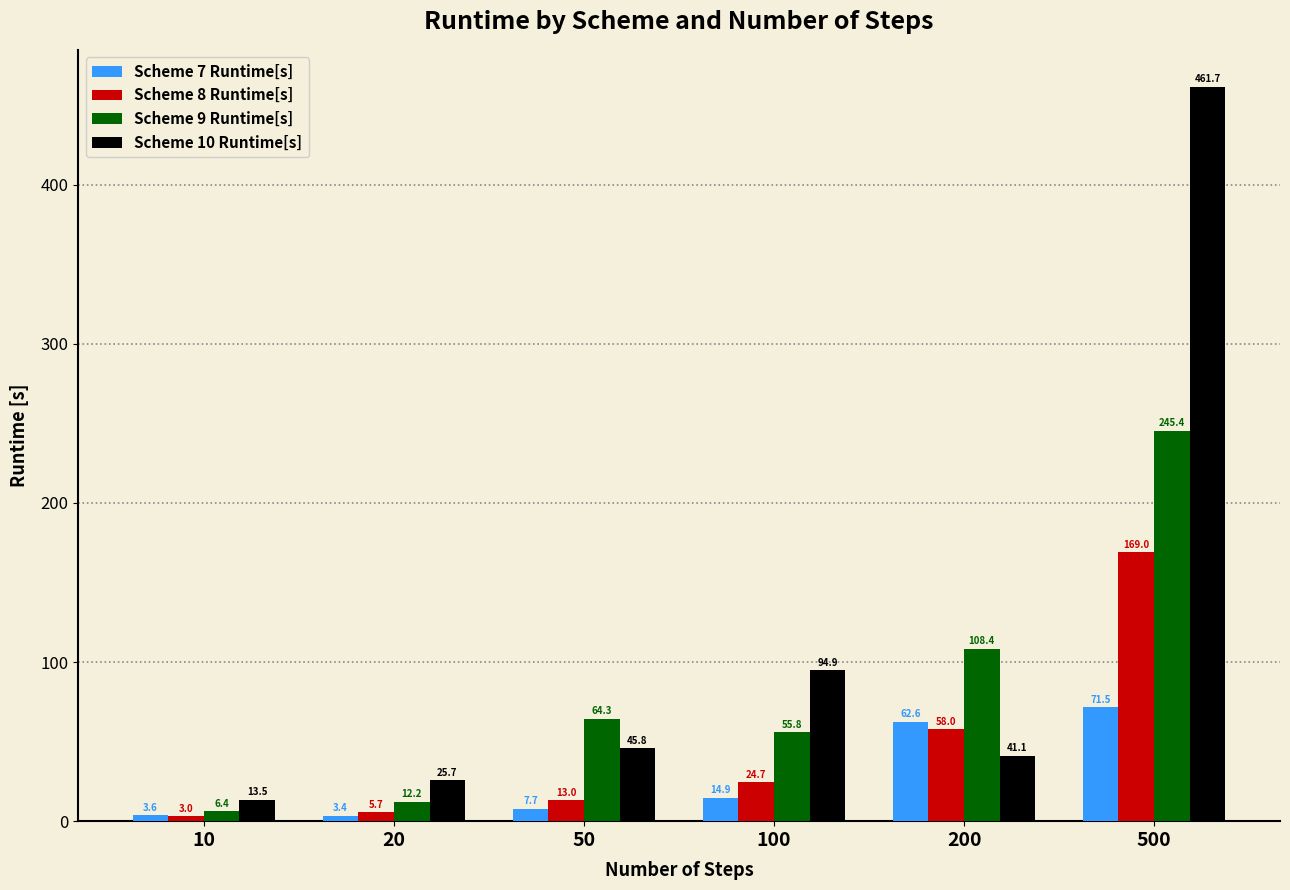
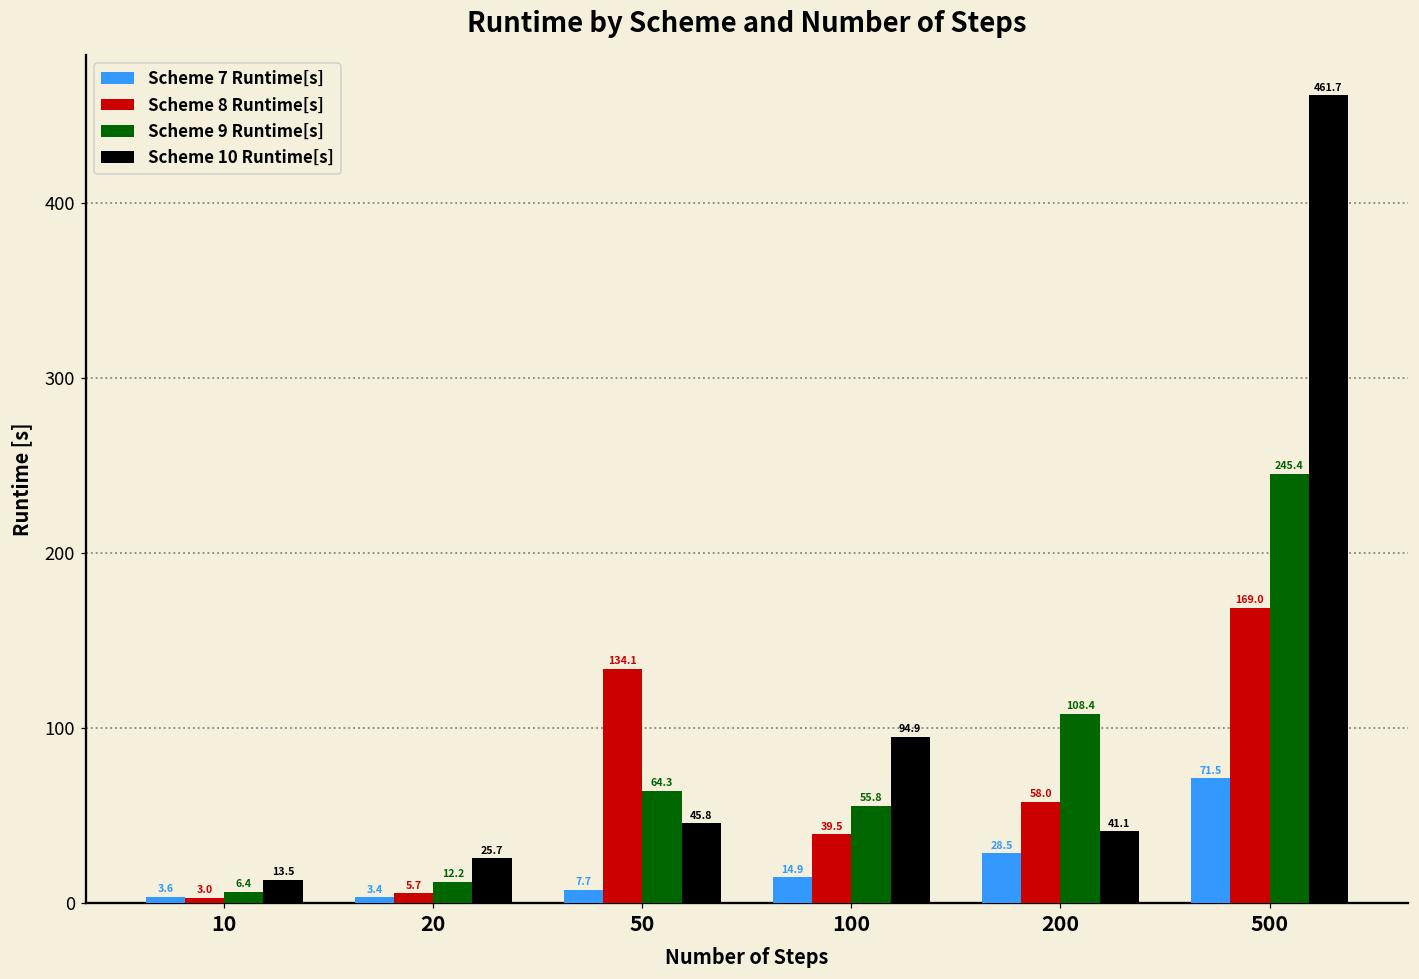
  {
    "Scheme 7 Runtime[s]": {
      "10": 3.6,
      "20": 3.4,
      "50": 7.7,
      "100": 14.9,
-     "200": 62.6,
+     "200": 28.5,
      "500": 71.5
    },
    "Scheme 8 Runtime[s]": {
      "10": 3.0,
      "20": 5.7,
-     "50": 13.0,
-     "100": 24.7,
+     "50": 134.1,
+     "100": 39.5,
      "200": 58.0,
      "500": 169.0
    },
    "Scheme 9 Runtime[s]": {
      "10": 6.4,
      "20": 12.2,
      "50": 64.3,
      "100": 55.8,
      "200": 108.4,
      "500": 245.4
    },
    "Scheme 10 Runtime[s]": {
      "10": 13.5,
      "20": 25.7,
      "50": 45.8,
      "100": 94.9,
      "200": 41.1,
      "500": 461.7
    }
  }
